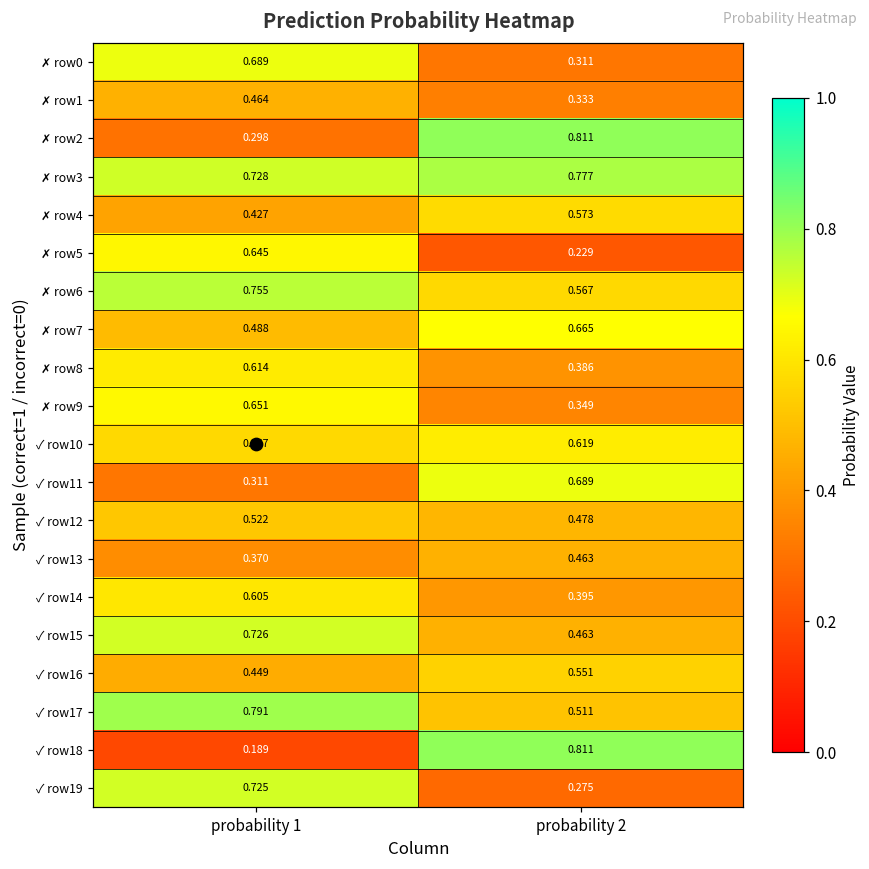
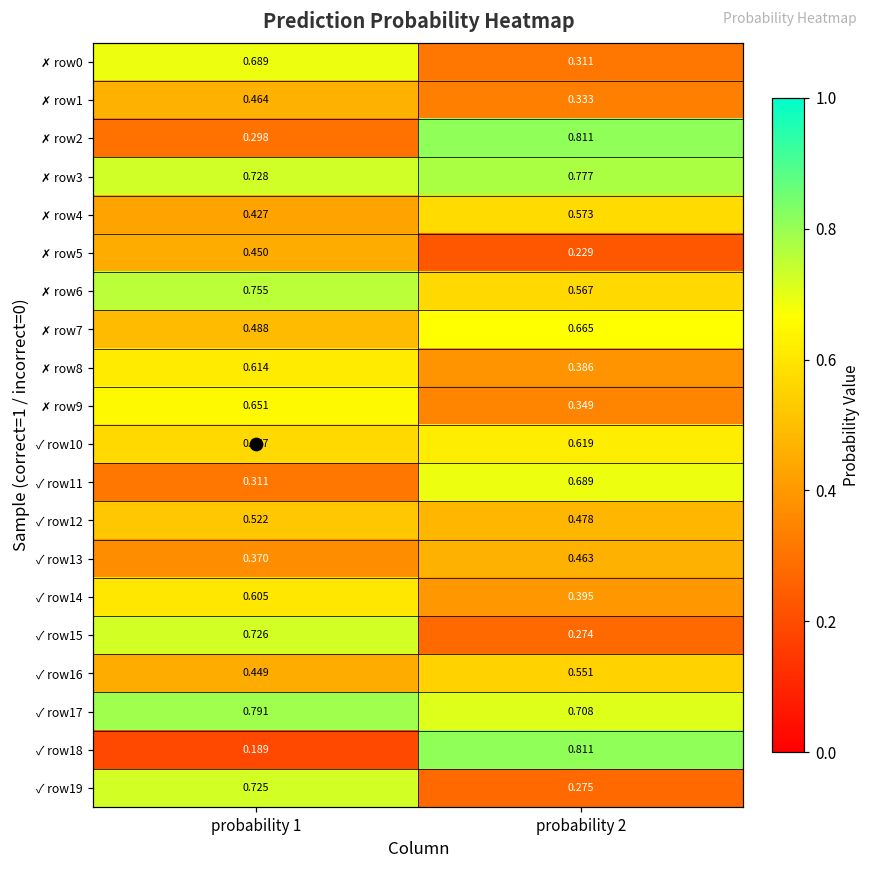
  {
    "✗ row0": {
      "probability 1": 0.689,
      "probability 2": 0.311
    },
    "✗ row1": {
      "probability 1": 0.464,
      "probability 2": 0.333
    },
    "✗ row2": {
      "probability 1": 0.298,
      "probability 2": 0.811
    },
    "✗ row3": {
      "probability 1": 0.728,
      "probability 2": 0.777
    },
    "✗ row4": {
      "probability 1": 0.427,
      "probability 2": 0.573
    },
    "✗ row5": {
-     "probability 1": 0.645,
+     "probability 1": 0.450,
      "probability 2": 0.229
    },
    "✗ row6": {
      "probability 1": 0.755,
      "probability 2": 0.567
    },
    "✗ row7": {
      "probability 1": 0.488,
      "probability 2": 0.665
    },
    "✗ row8": {
      "probability 1": 0.614,
      "probability 2": 0.386
    },
    "✗ row9": {
      "probability 1": 0.651,
      "probability 2": 0.349
    },
    "✓ row10": {
      "probability 2": 0.619
    },
    "✓ row11": {
      "probability 1": 0.311,
      "probability 2": 0.689
    },
    "✓ row12": {
      "probability 1": 0.522,
      "probability 2": 0.478
    },
    "✓ row13": {
      "probability 1": 0.370,
      "probability 2": 0.463
    },
    "✓ row14": {
      "probability 1": 0.605,
      "probability 2": 0.395
    },
    "✓ row15": {
      "probability 1": 0.726,
-     "probability 2": 0.463
+     "probability 2": 0.274
    },
    "✓ row16": {
      "probability 1": 0.449,
      "probability 2": 0.551
    },
    "✓ row17": {
      "probability 1": 0.791,
-     "probability 2": 0.511
+     "probability 2": 0.708
    },
    "✓ row18": {
      "probability 1": 0.189,
      "probability 2": 0.811
    },
    "✓ row19": {
      "probability 1": 0.725,
      "probability 2": 0.275
    }
  }
